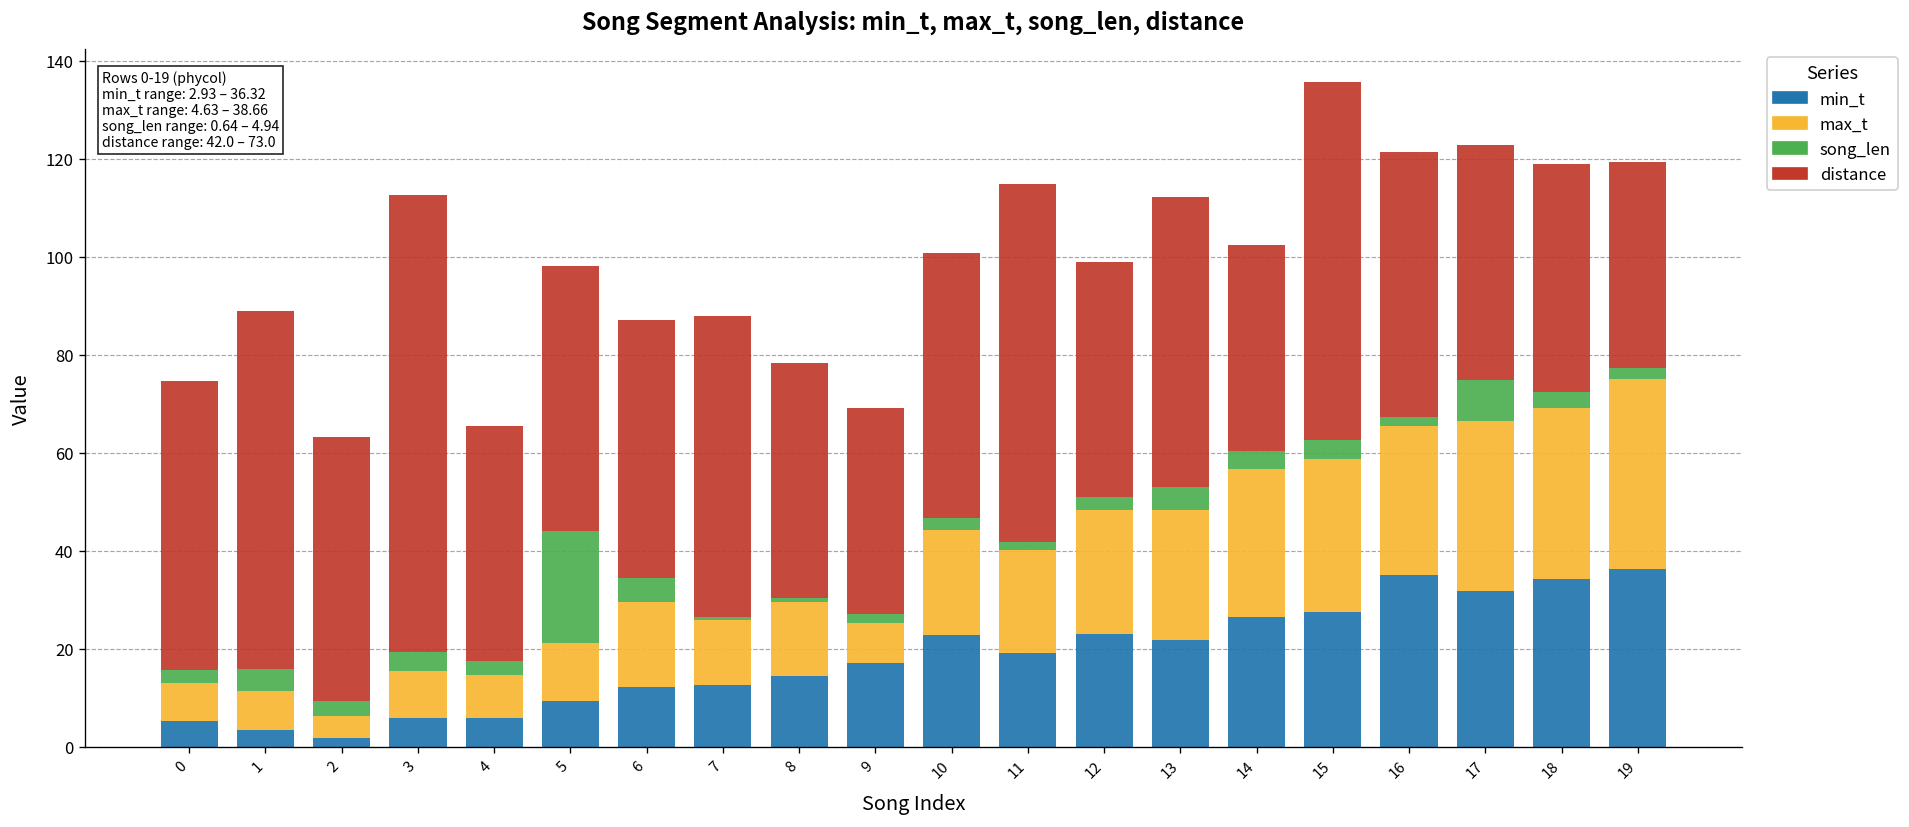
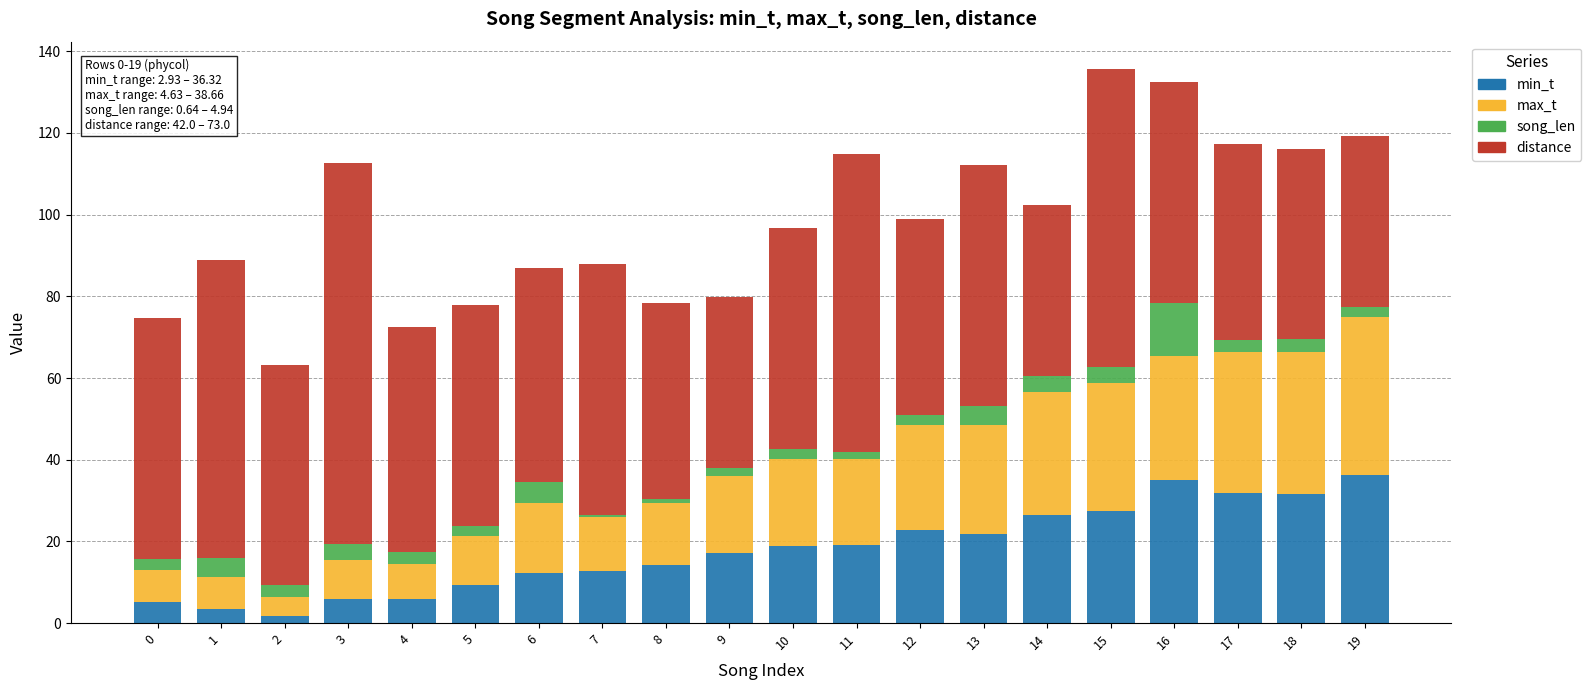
  {
    "min_t": {
      "0": 5,
      "1": 3,
      "2": 2,
      "3": 6,
      "4": 6,
      "5": 9,
      "6": 12,
      "7": 13,
      "8": 14,
      "9": 17,
-     "10": 23,
+     "10": 19,
      "11": 19,
      "12": 23,
      "13": 22,
      "14": 26,
      "15": 27,
      "16": 35,
      "17": 32,
-     "18": 34,
+     "18": 32,
      "19": 36
    },
    "max_t": {
      "0": 8,
      "1": 8,
      "2": 5,
      "3": 10,
      "4": 9,
      "5": 12,
      "6": 17,
      "7": 13,
      "8": 15,
-     "9": 8,
+     "9": 19,
      "10": 21,
      "11": 21,
      "12": 25,
      "13": 27,
      "14": 30,
      "15": 31,
      "16": 30,
      "17": 35,
      "18": 35,
      "19": 39
    },
    "song_len": {
      "0": 3,
      "1": 5,
      "2": 3,
      "3": 4,
      "4": 3,
-     "5": 23,
+     "5": 3,
      "6": 5,
      "7": 1,
      "8": 1,
      "9": 2,
      "10": 3,
      "11": 2,
      "12": 3,
      "13": 5,
      "14": 4,
      "15": 4,
-     "16": 2,
-     "17": 8,
+     "16": 13,
+     "17": 3,
      "18": 3,
      "19": 2
    },
    "distance": {
      "0": 59,
      "1": 73,
      "2": 54,
      "3": 93,
-     "4": 48,
+     "4": 55,
      "5": 54,
      "6": 53,
      "7": 61,
      "8": 48,
      "9": 42,
      "10": 54,
      "11": 73,
      "12": 48,
      "13": 59,
      "14": 42,
      "15": 73,
      "16": 54,
      "17": 48,
      "18": 47,
      "19": 42
    }
  }
